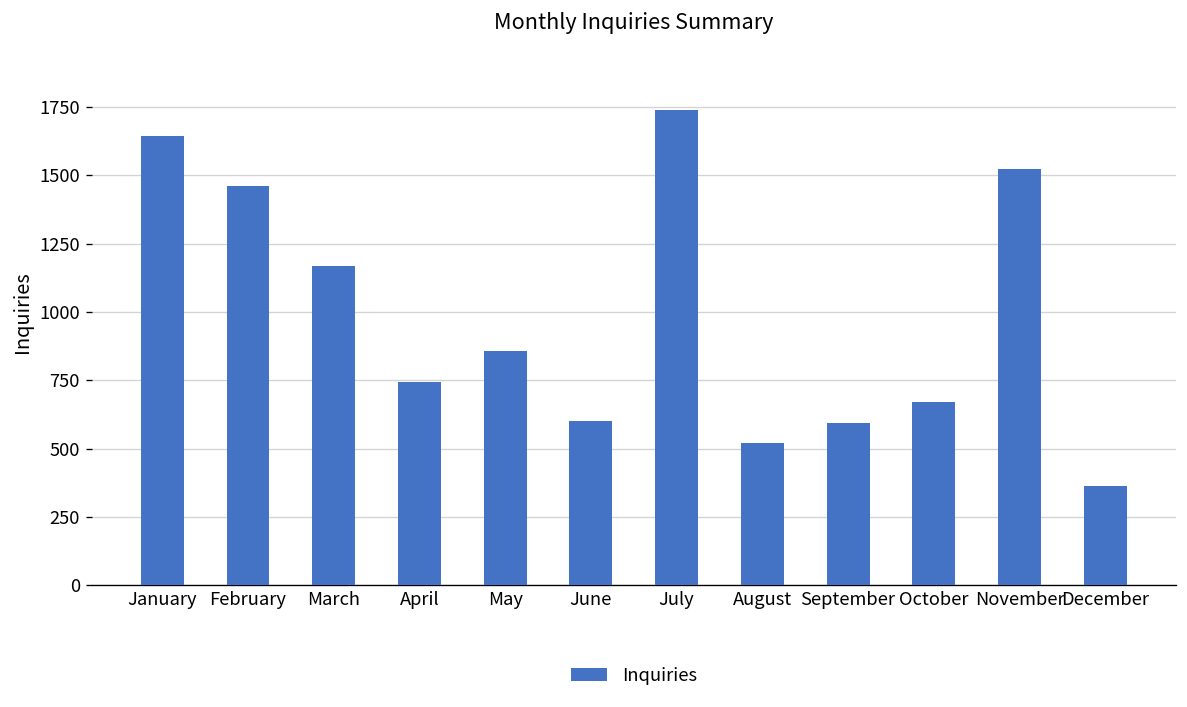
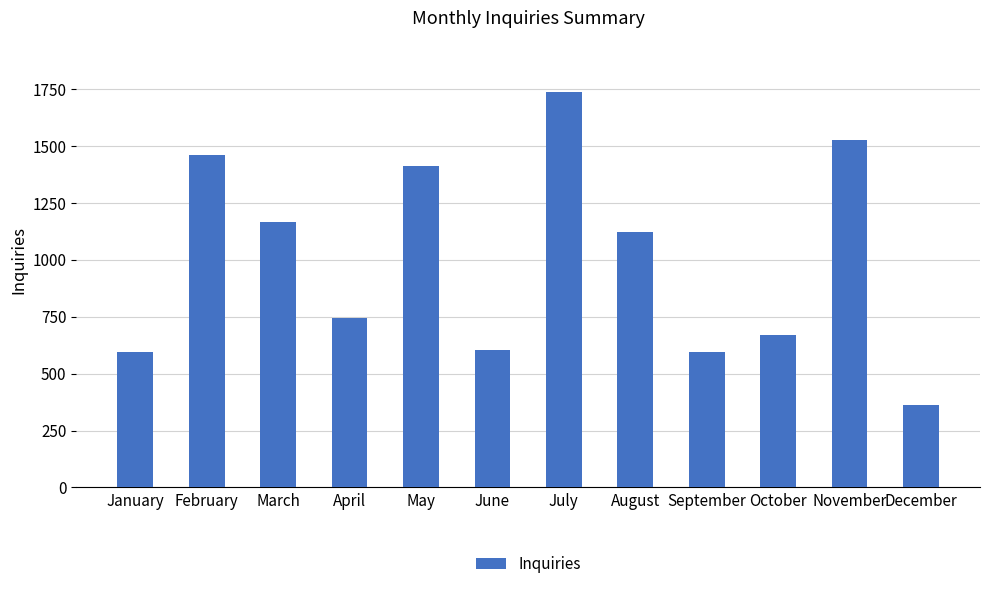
  {
-   "January": 1640,
+   "January": 600,
    "February": 1460,
    "March": 1170,
    "April": 750,
-   "May": 860,
+   "May": 1410,
    "June": 600,
    "July": 1740,
-   "August": 520,
+   "August": 1120,
    "September": 590,
    "October": 670,
    "November": 1520,
    "December": 360
  }
